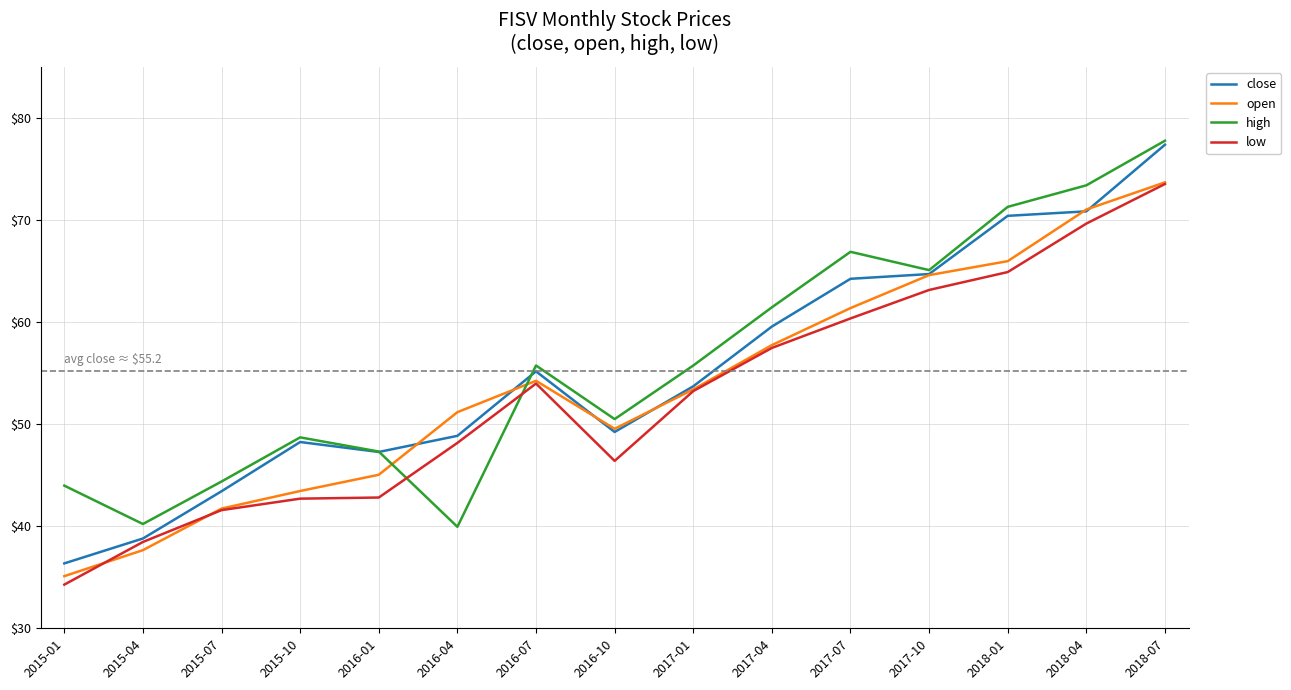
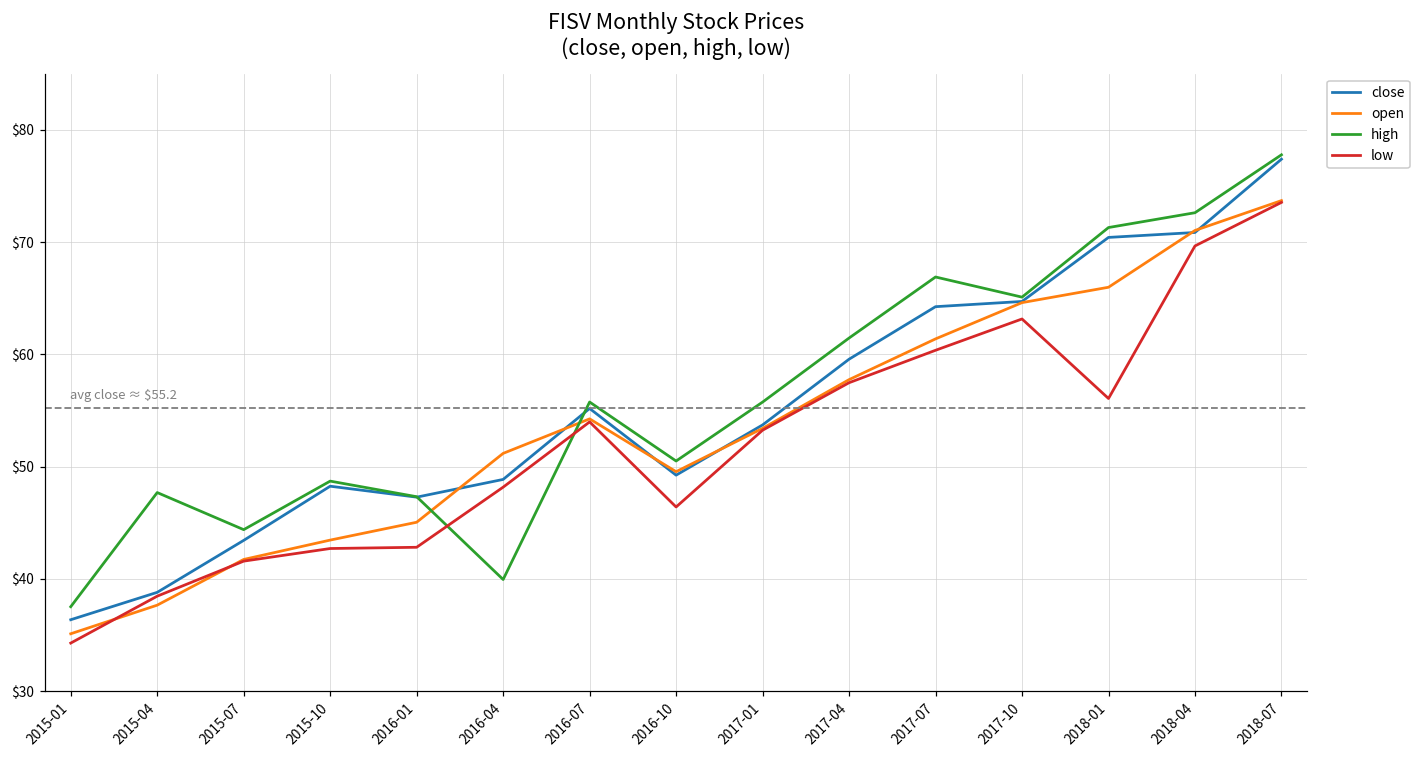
  {
    "close": {
      "2015-01": "$36.4",
      "2015-04": "$38.8",
      "2015-07": "$43.4",
      "2015-10": "$48.3",
      "2016-04": "$48.9",
      "2016-07": "$55.2",
      "2016-10": "$49.2",
      "2017-01": "$53.7",
      "2017-04": "$59.6",
      "2017-07": "$64.3",
      "2018-01": "$70.4",
      "2018-07": "$77.4"
    },
    "open": {
      "2015-01": "$35.1",
      "2015-04": "$37.7",
      "2015-10": "$43.5",
      "2016-01": "$45.0",
      "2016-04": "$51.2",
      "2016-07": "$54.3",
      "2016-10": "$49.6",
      "2017-04": "$57.8",
      "2017-07": "$61.4",
      "2018-01": "$66.0"
    },
    "high": {
-     "2015-01": "$44.0",
-     "2015-04": "$40.2",
+     "2015-01": "$37.5",
+     "2015-04": "$47.7",
      "2015-07": "$44.4",
      "2015-10": "$48.7",
      "2016-04": "$39.9",
      "2016-07": "$55.8",
      "2016-10": "$50.5",
      "2017-01": "$55.8",
      "2017-04": "$61.5",
      "2017-07": "$66.9",
      "2017-10": "$65.1",
      "2018-01": "$71.3",
-     "2018-04": "$73.4",
+     "2018-04": "$72.6",
      "2018-07": "$77.8"
    },
    "low": {
      "2015-01": "$34.3",
      "2015-04": "$38.5",
      "2015-10": "$42.7",
      "2016-01": "$42.8",
      "2016-04": "$48.2",
      "2016-07": "$54.0",
      "2016-10": "$46.4",
      "2017-04": "$57.5",
      "2017-07": "$60.4",
      "2017-10": "$63.2",
-     "2018-01": "$64.9",
+     "2018-01": "$56.1",
      "2018-04": "$69.7"
    }
  }
